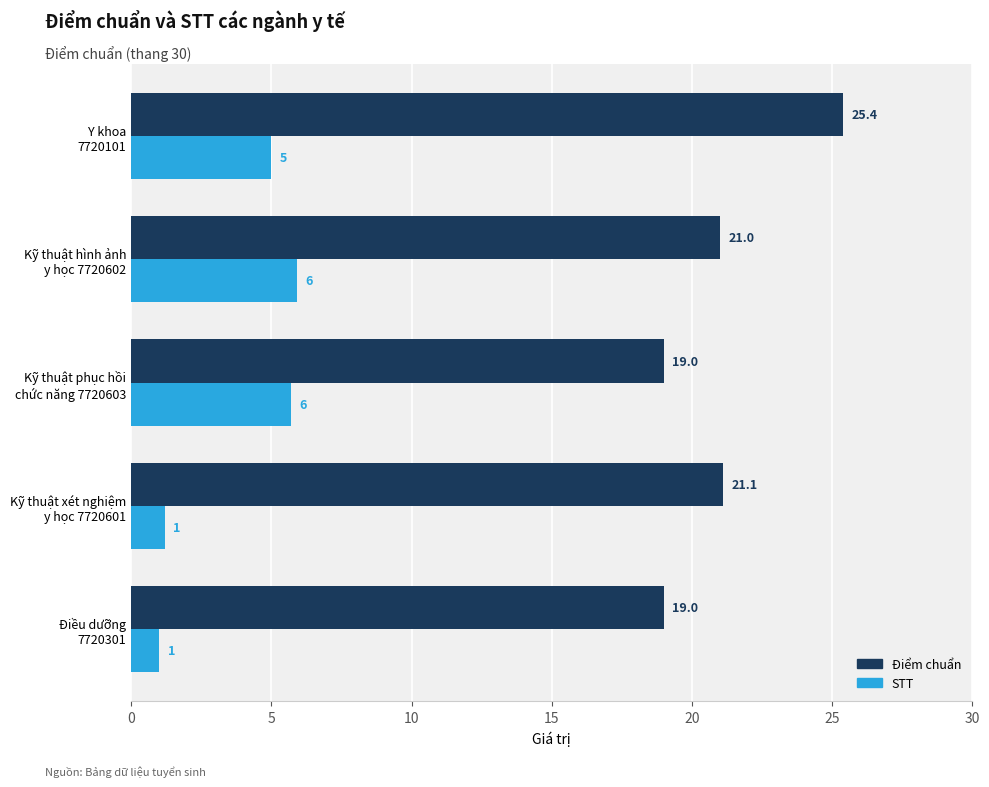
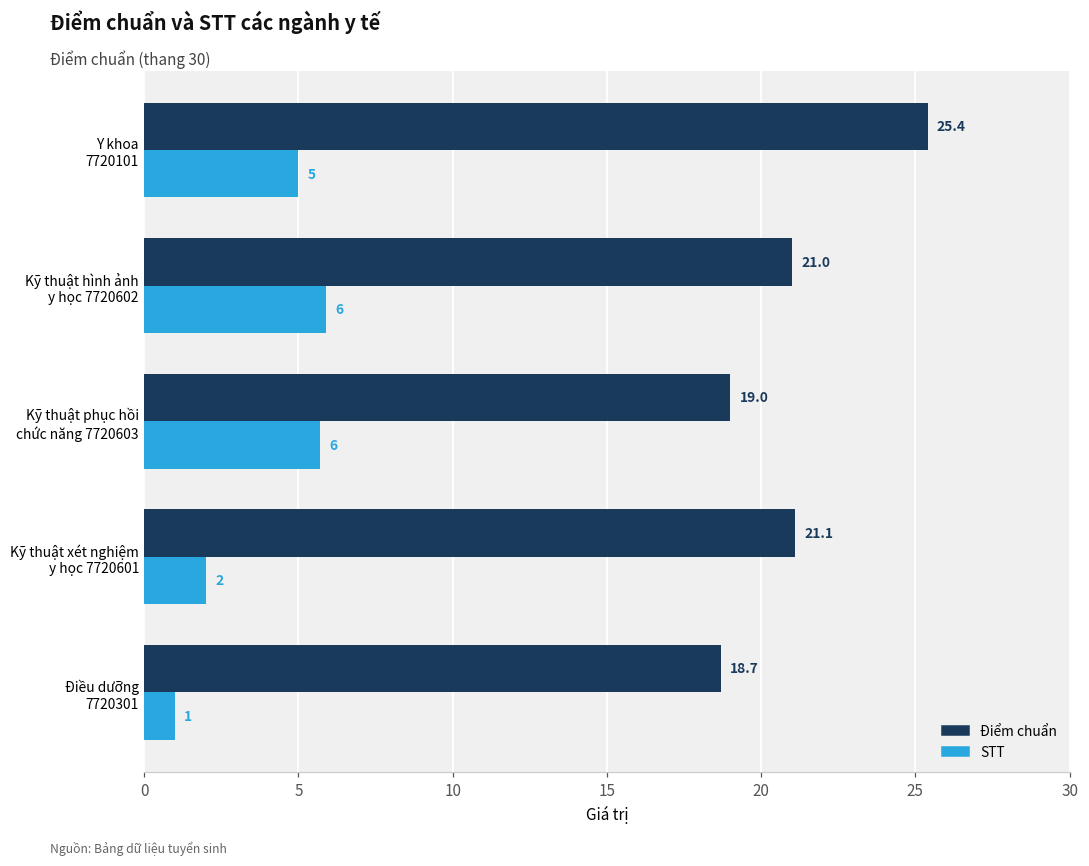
  {
    "Điểm chuẩn": {
      "Y khoa 7720101": 25.4,
      "Kỹ thuật hình ảnh y học 7720602": 21.0,
      "Kỹ thuật phục hồi chức năng 7720603": 19.0,
      "Kỹ thuật xét nghiệm y học 7720601": 21.1,
-     "Điều dưỡng 7720301": 19.0
+     "Điều dưỡng 7720301": 18.7
    },
    "STT": {
      "Y khoa 7720101": 5,
      "Kỹ thuật hình ảnh y học 7720602": 6,
      "Kỹ thuật phục hồi chức năng 7720603": 6,
-     "Kỹ thuật xét nghiệm y học 7720601": 1,
+     "Kỹ thuật xét nghiệm y học 7720601": 2,
      "Điều dưỡng 7720301": 1
    }
  }
